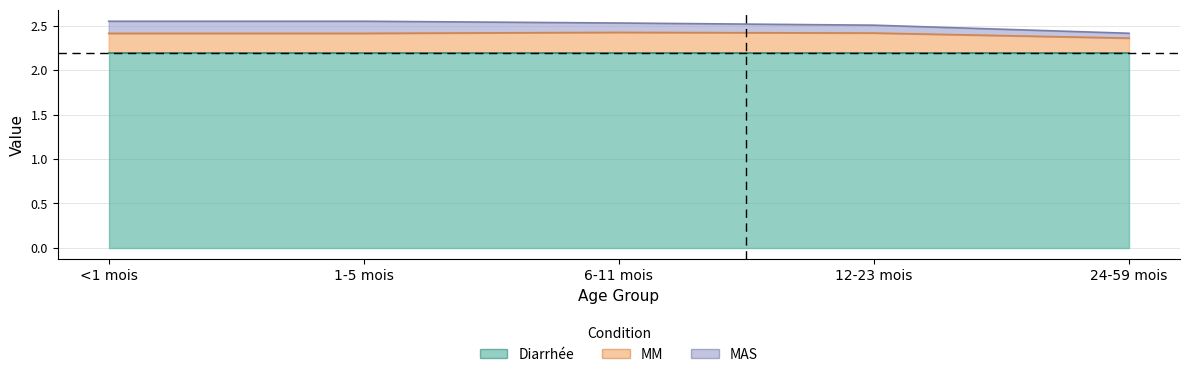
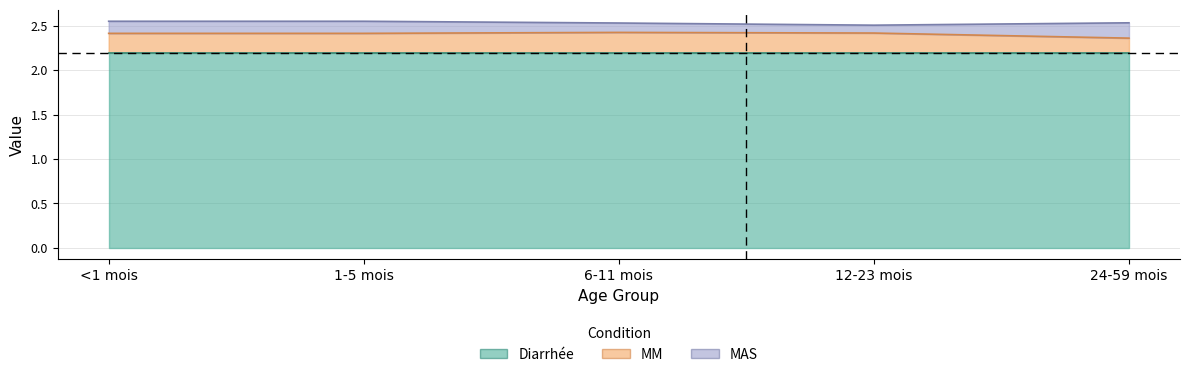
  {
    "Diarrhée": {
      "<1 mois": 2.2,
      "1-5 mois": 2.2,
      "6-11 mois": 2.2,
      "12-23 mois": 2.2,
      "24-59 mois": 2.2
    },
    "MM": {
      "<1 mois": 0.2,
      "1-5 mois": 0.2,
      "6-11 mois": 0.2,
      "12-23 mois": 0.2,
      "24-59 mois": 0.2
    },
    "MAS": {
      "<1 mois": 0.1,
      "1-5 mois": 0.1,
      "6-11 mois": 0.1,
      "12-23 mois": 0.1,
-     "24-59 mois": 0.1
+     "24-59 mois": 0.2
    }
  }
